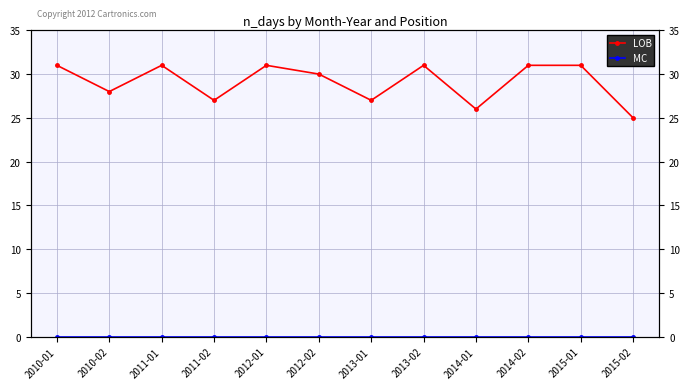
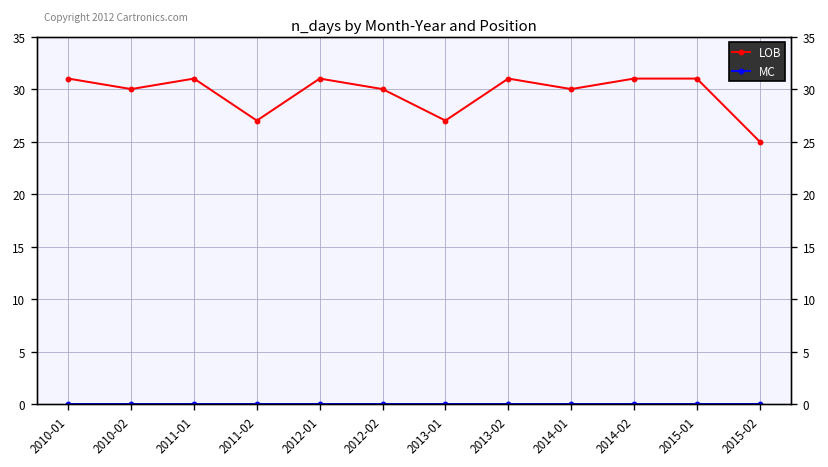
  {
    "LOB": {
      "2010-01": 31,
-     "2010-02": 28,
+     "2010-02": 30,
      "2011-01": 31,
      "2011-02": 27,
      "2012-01": 31,
      "2012-02": 30,
      "2013-01": 27,
      "2013-02": 31,
-     "2014-01": 26,
+     "2014-01": 30,
      "2014-02": 31,
      "2015-01": 31,
      "2015-02": 25
    },
    "MC": {
      "2010-01": 0,
      "2010-02": 0,
      "2011-01": 0,
      "2011-02": 0,
      "2012-01": 0,
      "2012-02": 0,
      "2013-01": 0,
      "2013-02": 0,
      "2014-01": 0,
      "2014-02": 0,
      "2015-01": 0,
      "2015-02": 0
    }
  }
